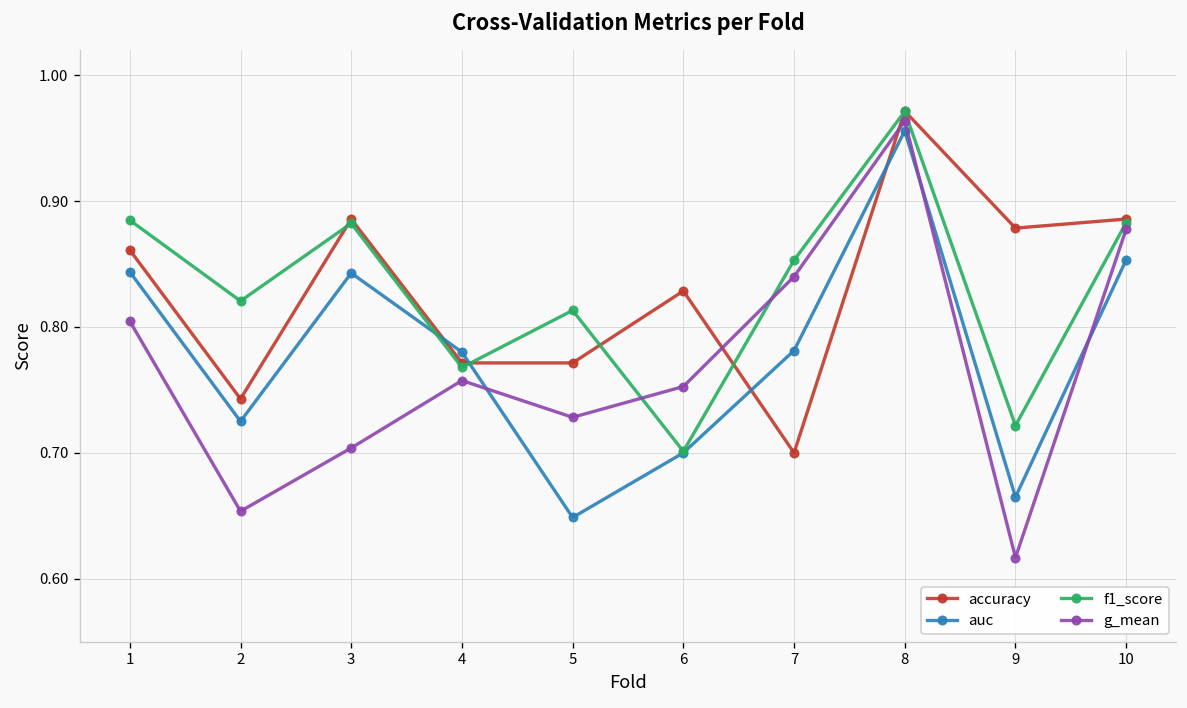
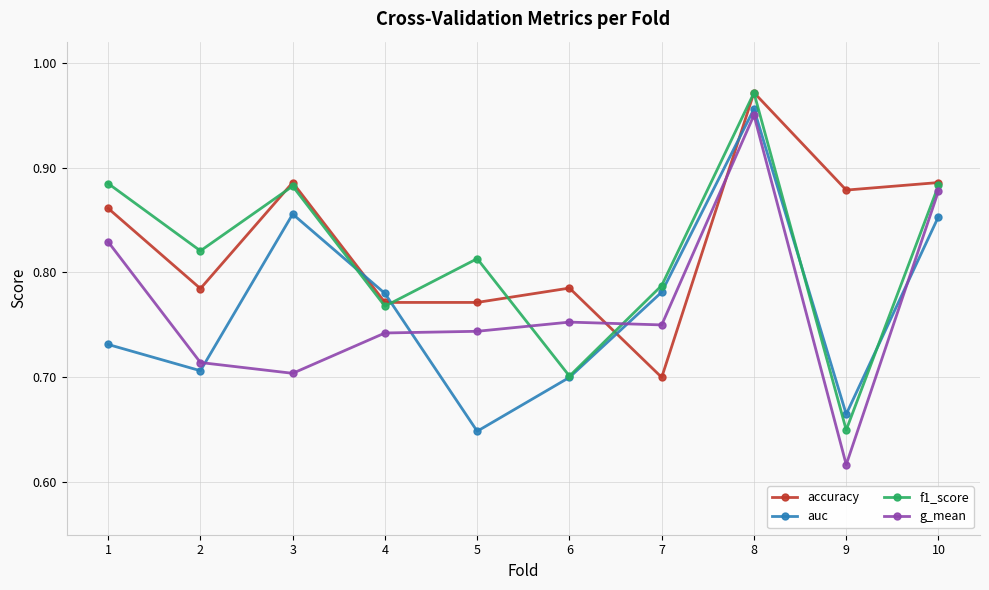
  {
    "accuracy": {
      "1": 0.861,
-     "2": 0.743,
+     "2": 0.785,
      "3": 0.886,
      "4": 0.771,
      "5": 0.771,
-     "6": 0.829,
+     "6": 0.785,
      "7": 0.700,
      "9": 0.879,
      "10": 0.886
    },
    "auc": {
-     "1": 0.844,
-     "2": 0.725,
-     "3": 0.843,
+     "1": 0.731,
+     "2": 0.706,
+     "3": 0.856,
      "4": 0.780,
      "5": 0.649,
      "7": 0.781,
      "8": 0.956,
      "9": 0.665,
      "10": 0.853
    },
    "f1_score": {
      "1": 0.885,
      "2": 0.821,
      "3": 0.882,
      "4": 0.768,
      "5": 0.813,
-     "7": 0.853,
-     "9": 0.722,
+     "7": 0.788,
+     "9": 0.650,
      "10": 0.883
    },
    "g_mean": {
-     "1": 0.805,
-     "2": 0.654,
+     "1": 0.829,
+     "2": 0.714,
      "3": 0.704,
-     "4": 0.757,
-     "5": 0.728,
+     "4": 0.742,
+     "5": 0.744,
      "6": 0.753,
-     "7": 0.84,
-     "8": 0.964,
+     "7": 0.75,
+     "8": 0.950,
      "9": 0.617,
      "10": 0.878
    }
  }
